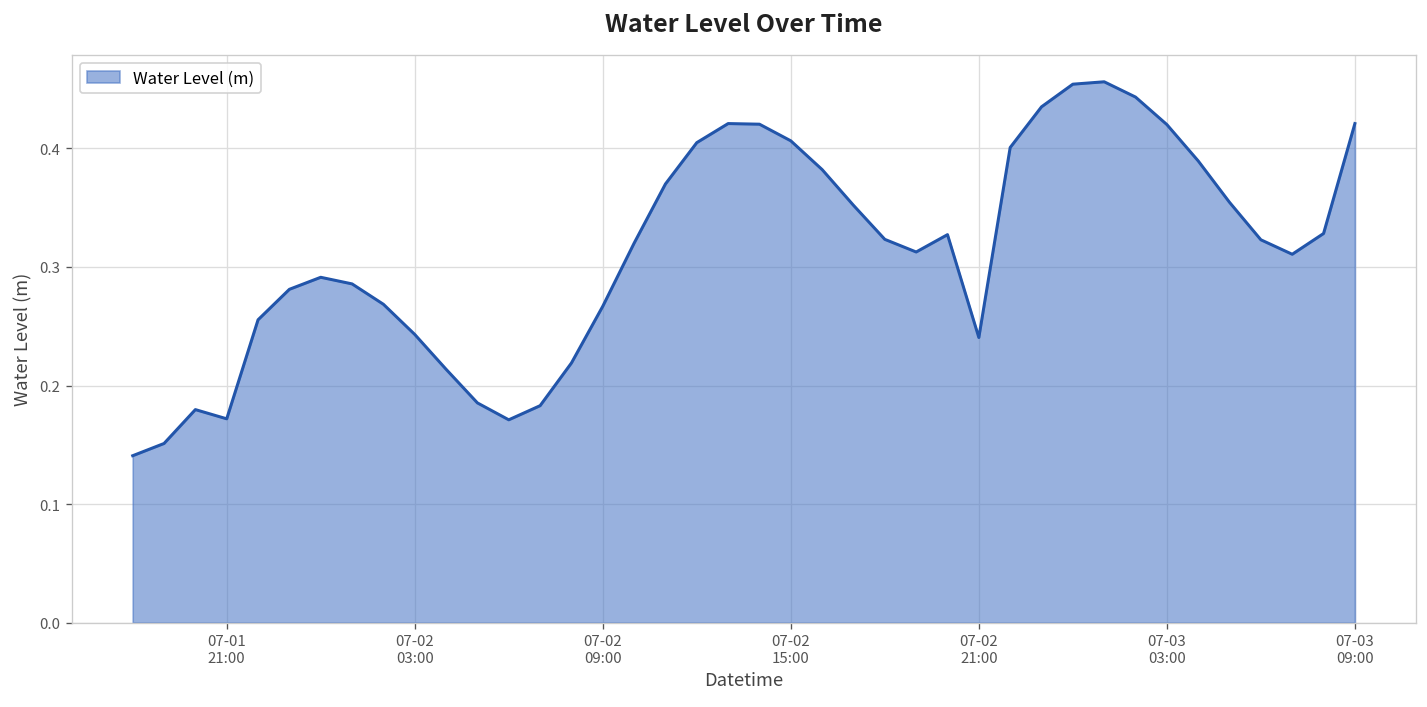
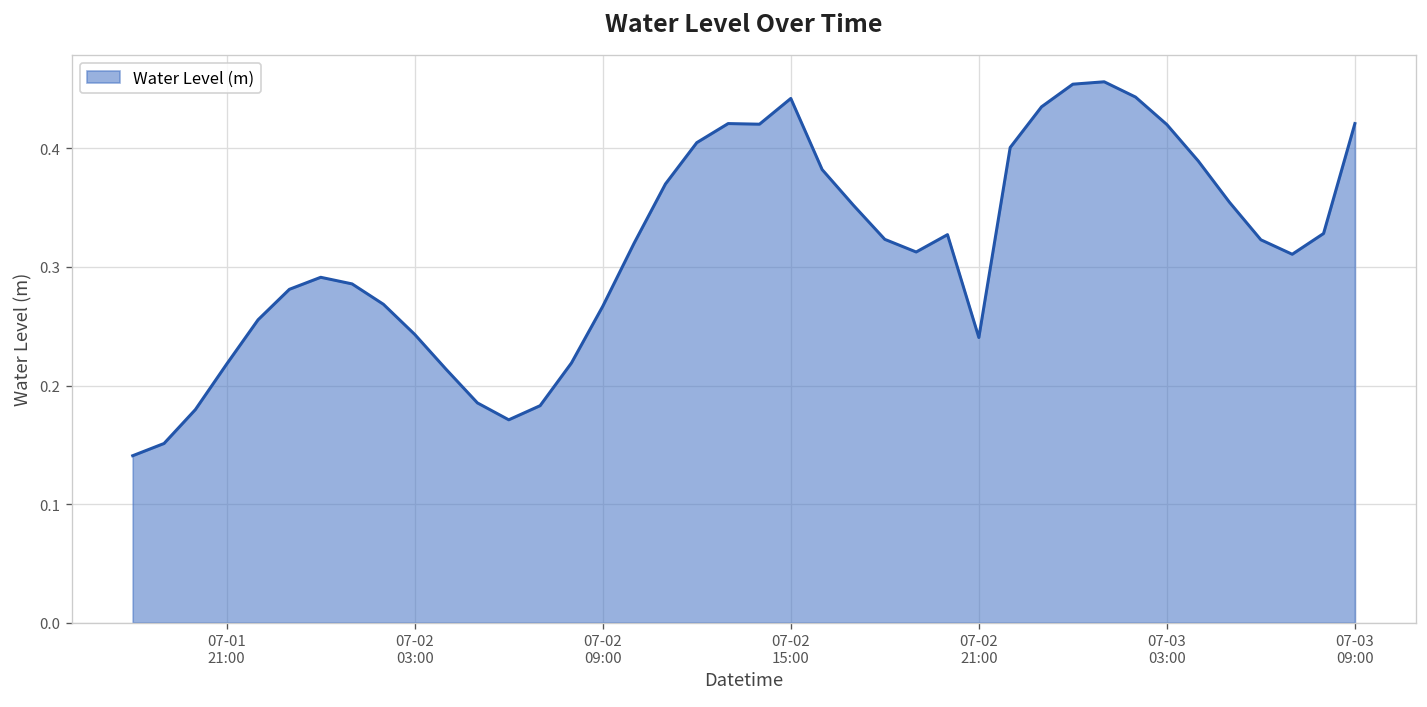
  {
-   "07-01 21:00": 0.17,
+   "07-01 21:00": 0.22,
    "07-02 03:00": 0.24,
    "07-02 09:00": 0.27,
-   "07-02 15:00": 0.41,
+   "07-02 15:00": 0.44,
    "07-02 21:00": 0.24,
    "07-03 03:00": 0.42,
    "07-03 09:00": 0.42
  }
